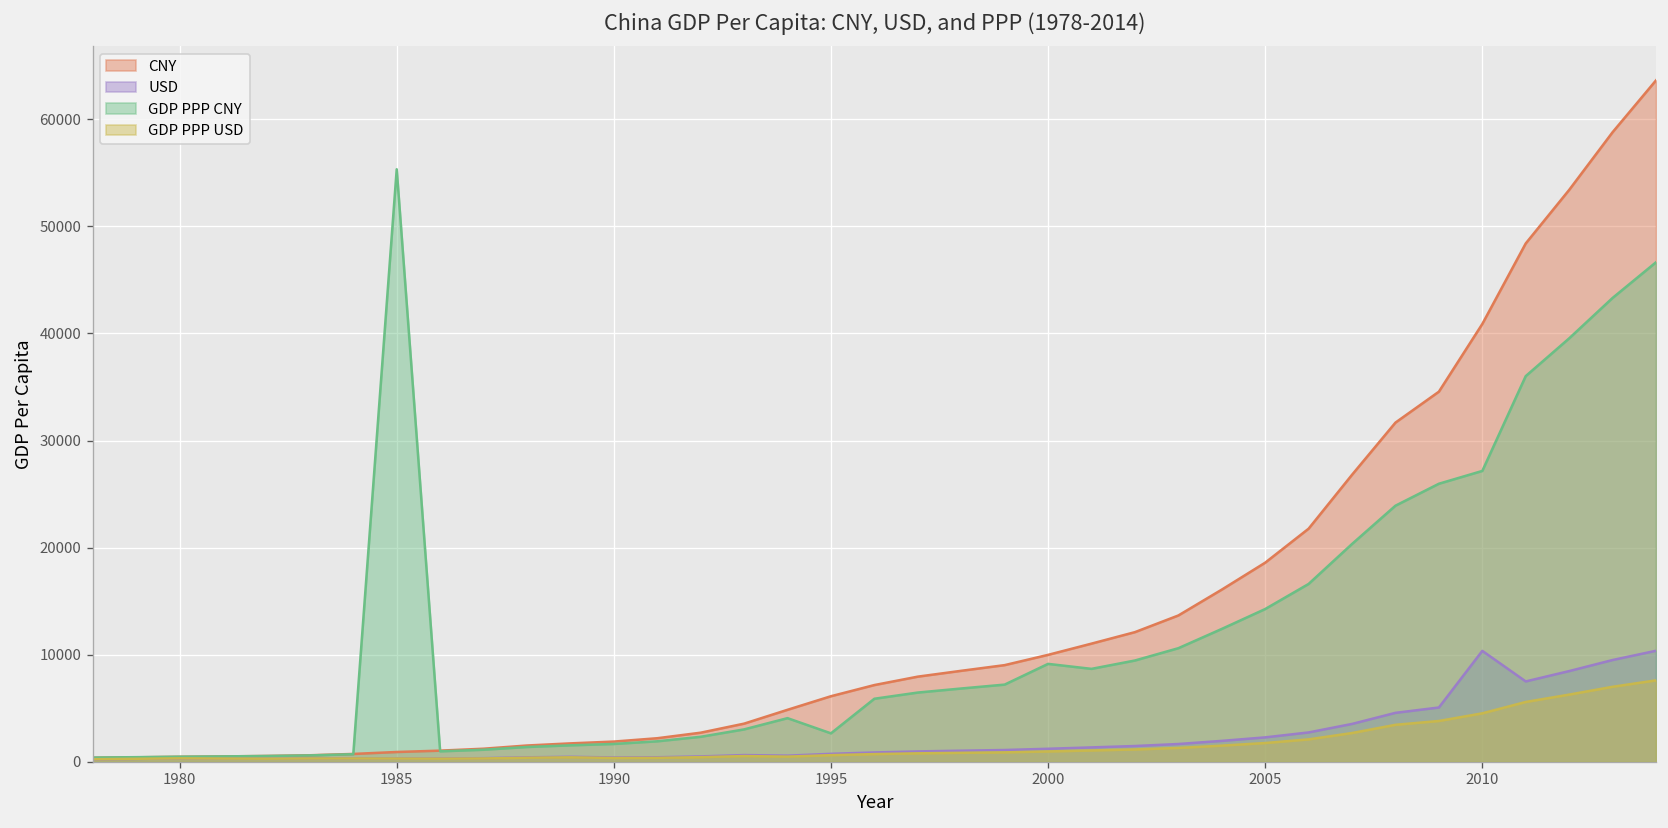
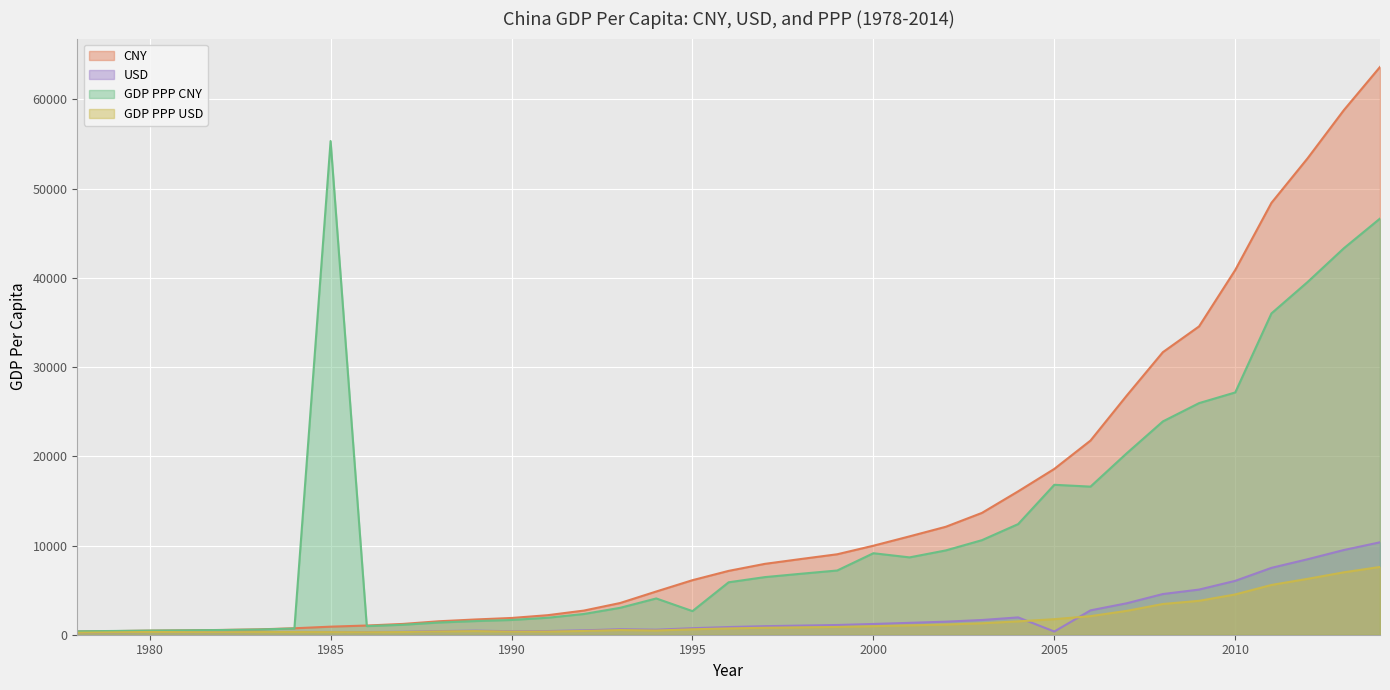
  {
    "USD": {
-     "2005": 2000,
-     "2010": 10000
+     "2005": 0,
+     "2010": 6000
    },
    "GDP PPP CNY": {
      "1985": 55000,
      "1995": 3000,
      "2000": 9000,
-     "2005": 14000,
+     "2005": 17000,
      "2010": 27000
    }
  }
